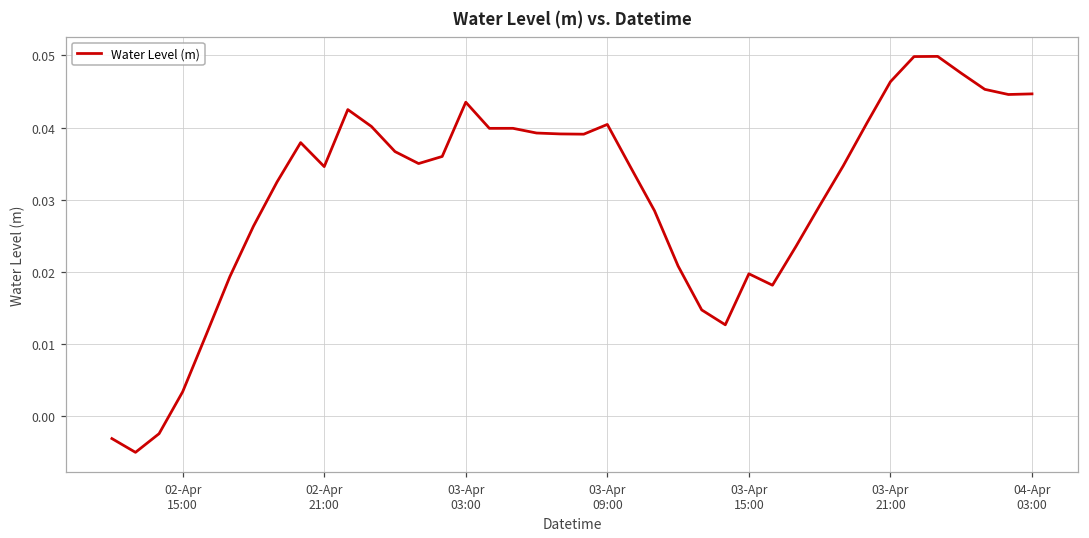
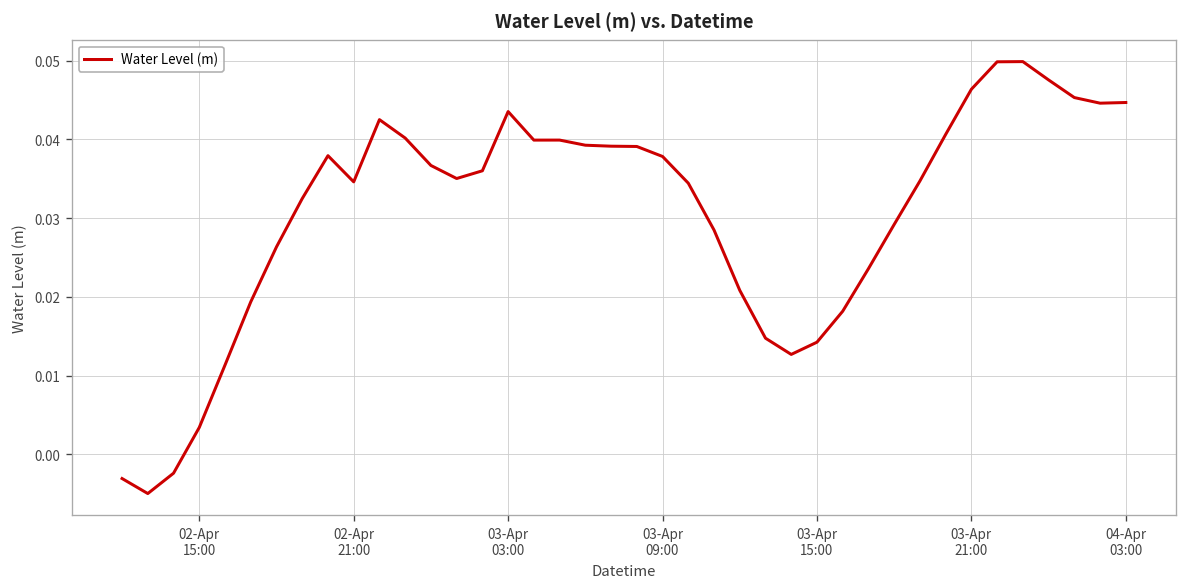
  {
    "02-Apr 15:00": 0.003,
    "02-Apr 21:00": 0.035,
    "03-Apr 03:00": 0.044,
-   "03-Apr 09:00": 0.040,
-   "03-Apr 15:00": 0.020,
+   "03-Apr 09:00": 0.038,
+   "03-Apr 15:00": 0.014,
    "03-Apr 21:00": 0.046,
    "04-Apr 03:00": 0.045
  }
